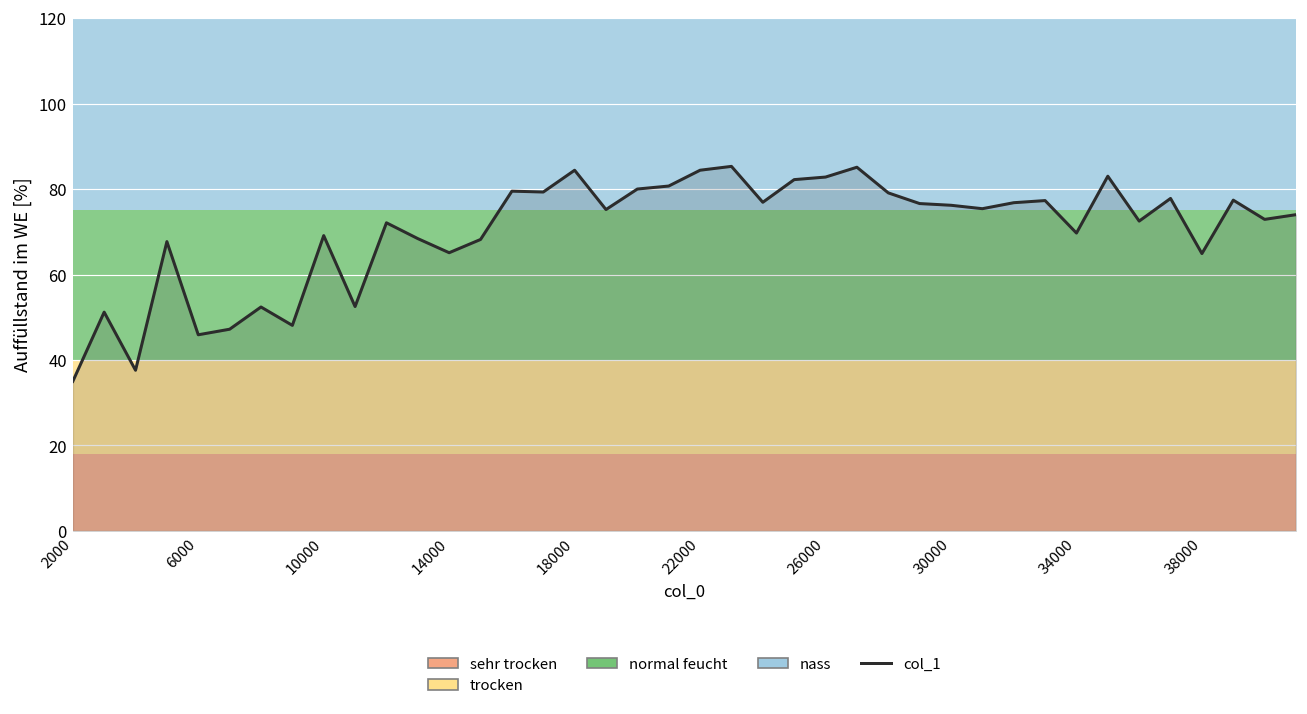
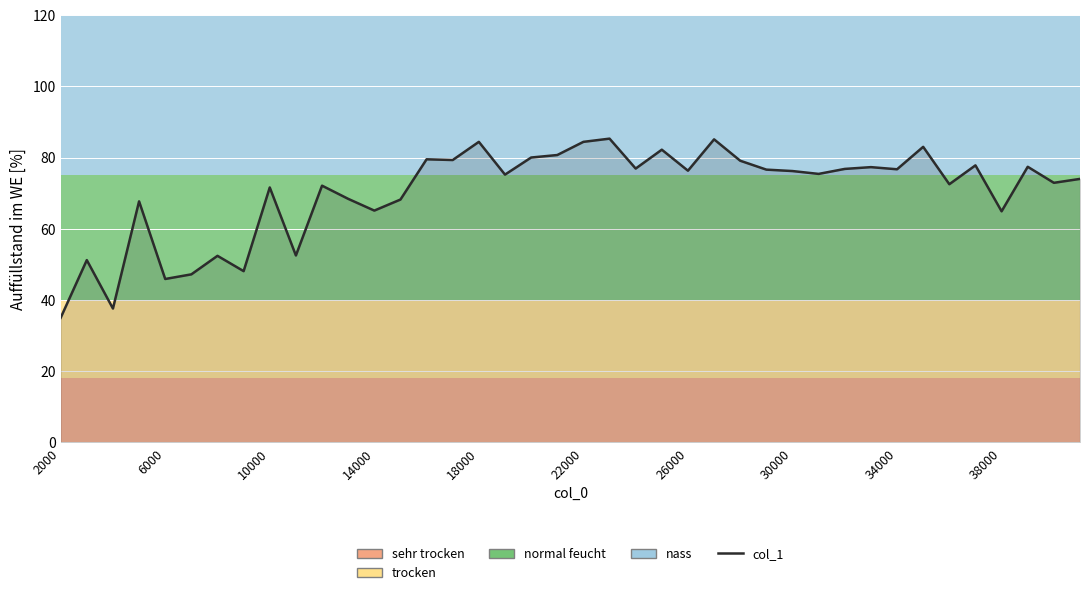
  {
    "2000": 35,
    "6000": 46,
-   "10000": 69,
+   "10000": 72,
    "14000": 65,
    "18000": 84,
    "22000": 84,
-   "26000": 83,
+   "26000": 76,
    "30000": 76,
-   "34000": 70,
+   "34000": 77,
    "38000": 65
  }
